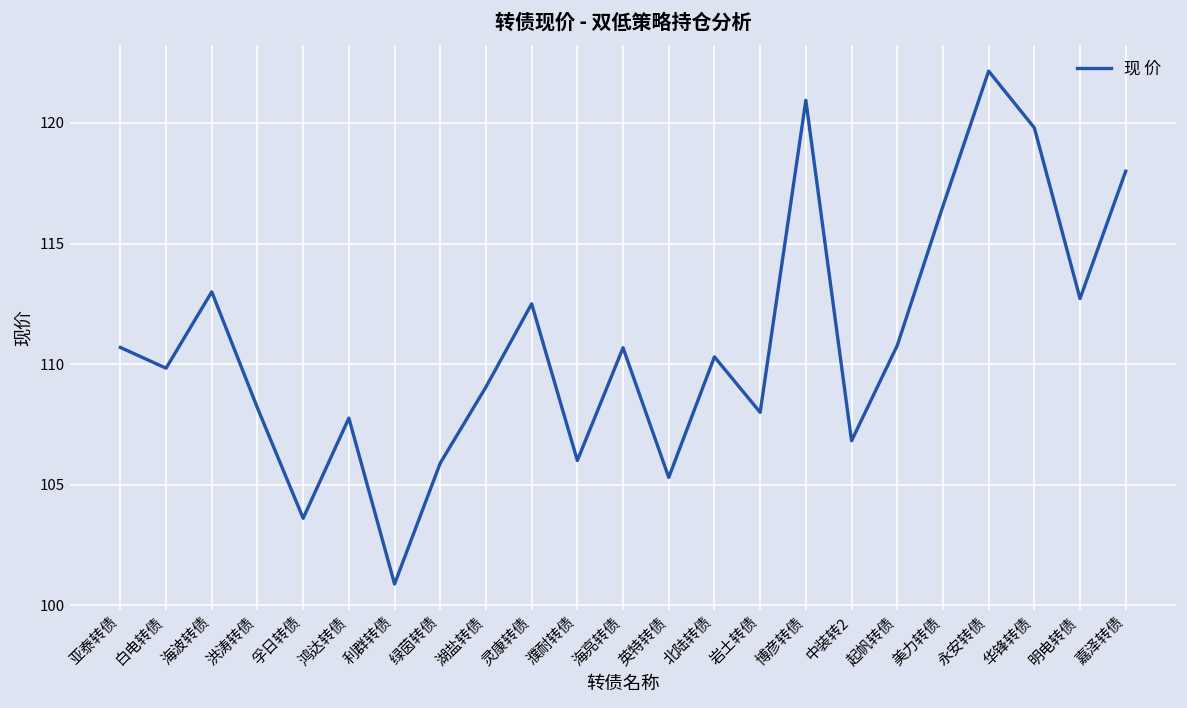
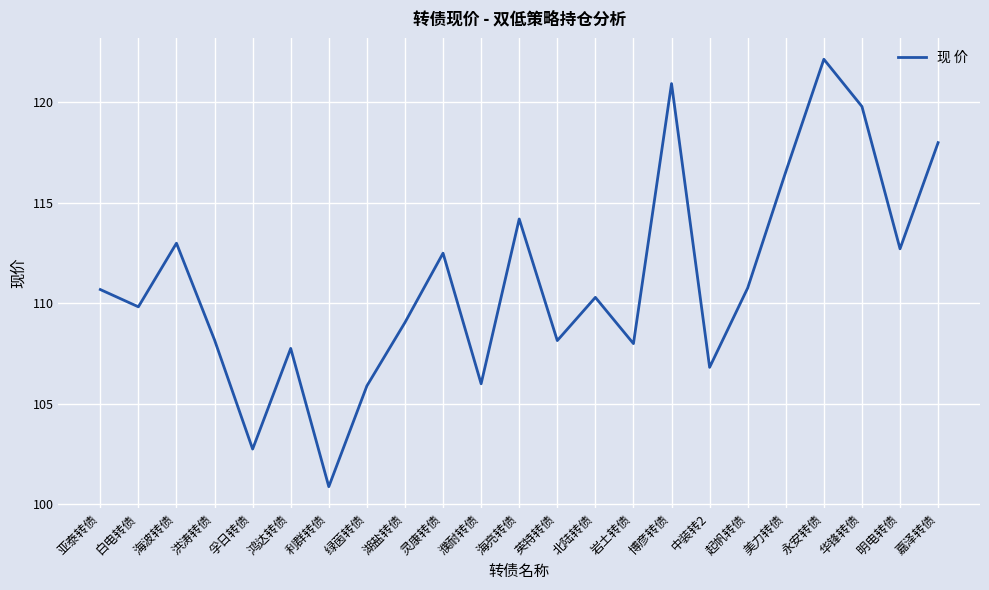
  {
    "亚泰转债": 110.7,
    "白电转债": 109.8,
    "海波转债": 113.0,
    "洪涛转债": 108.2,
-   "孚日转债": 103.6,
+   "孚日转债": 102.8,
    "鸿达转债": 107.8,
    "利群转债": 100.9,
    "绿茵转债": 105.9,
    "湖盐转债": 109.1,
    "灵康转债": 112.5,
    "濮耐转债": 106.0,
-   "海亮转债": 110.7,
-   "英特转债": 105.3,
+   "海亮转债": 114.2,
+   "英特转债": 108.2,
    "北陆转债": 110.3,
    "岩土转债": 108.0,
    "博彦转债": 120.9,
    "中装转2": 106.8,
    "起帆转债": 110.8,
    "美力转债": 116.6,
    "永安转债": 122.2,
    "华锋转债": 119.8,
    "明电转债": 112.7,
    "嘉泽转债": 118.0
  }
